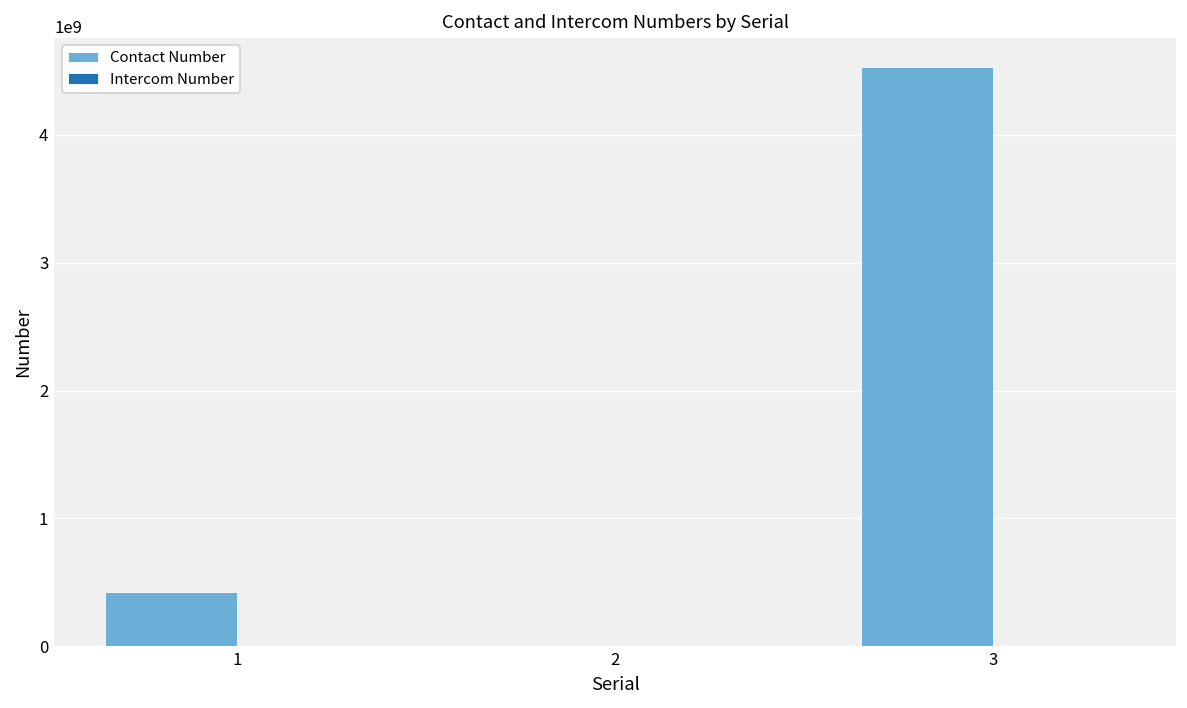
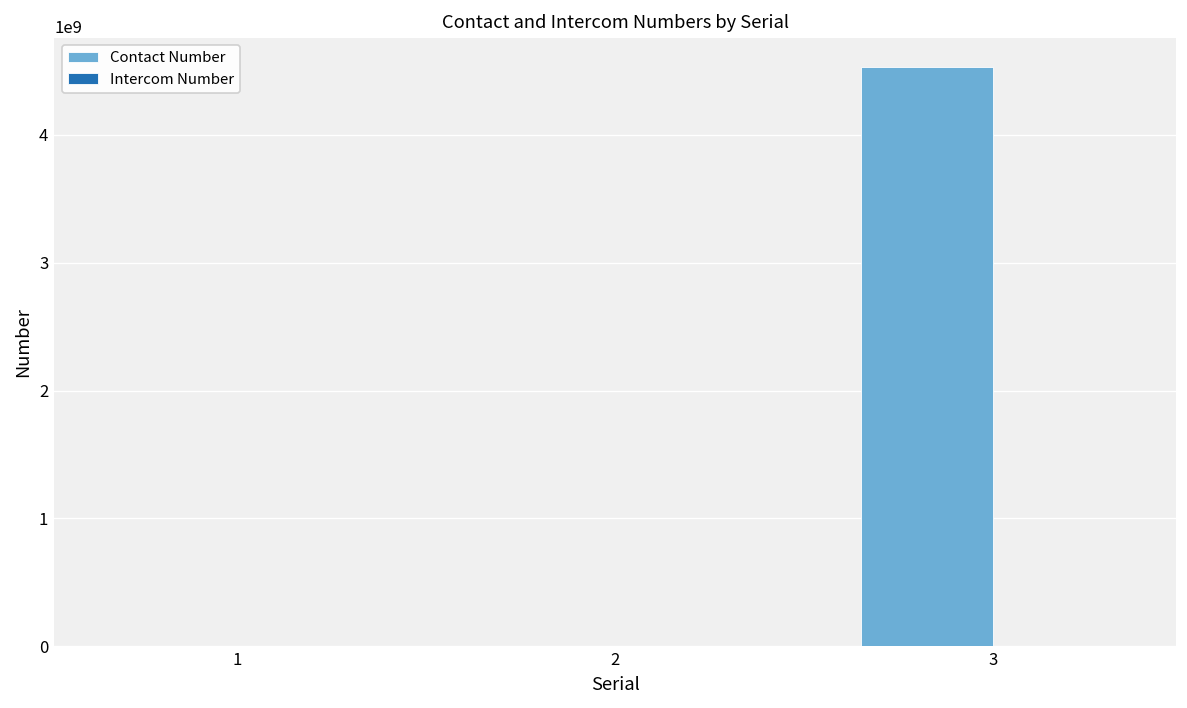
  {
    "Contact Number": {
-     "1": 420000000,
+     "1": 0,
      "3": 4530000000
    }
  }
